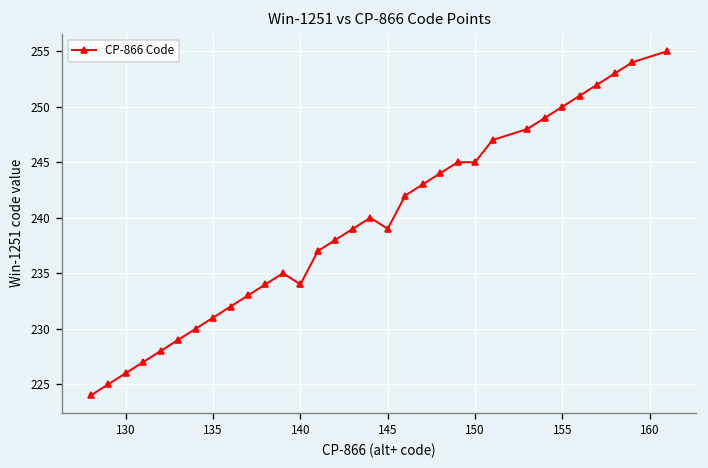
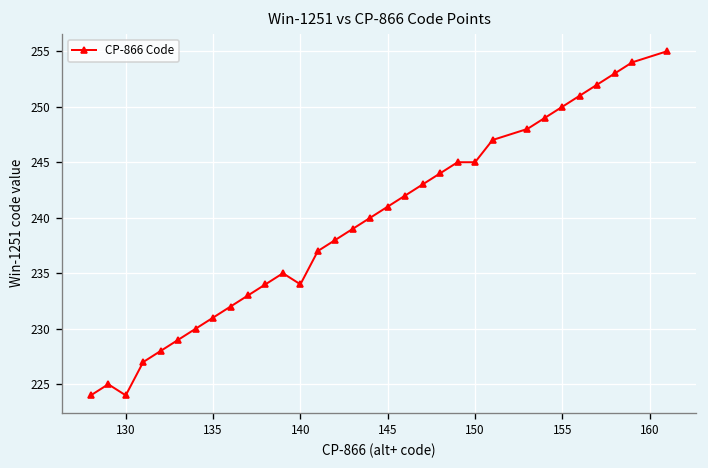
  {
-   "130": 226,
+   "130": 224,
    "135": 231,
    "140": 234,
-   "145": 239,
+   "145": 241,
    "150": 245,
    "155": 250
  }
